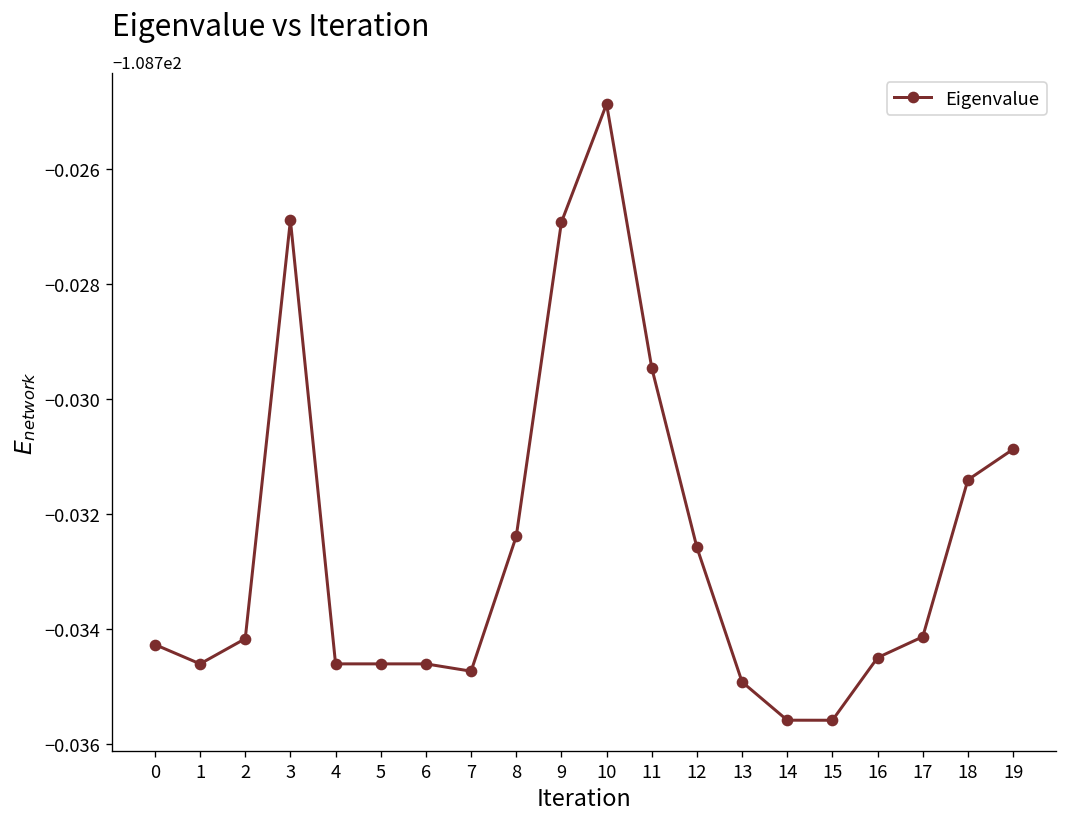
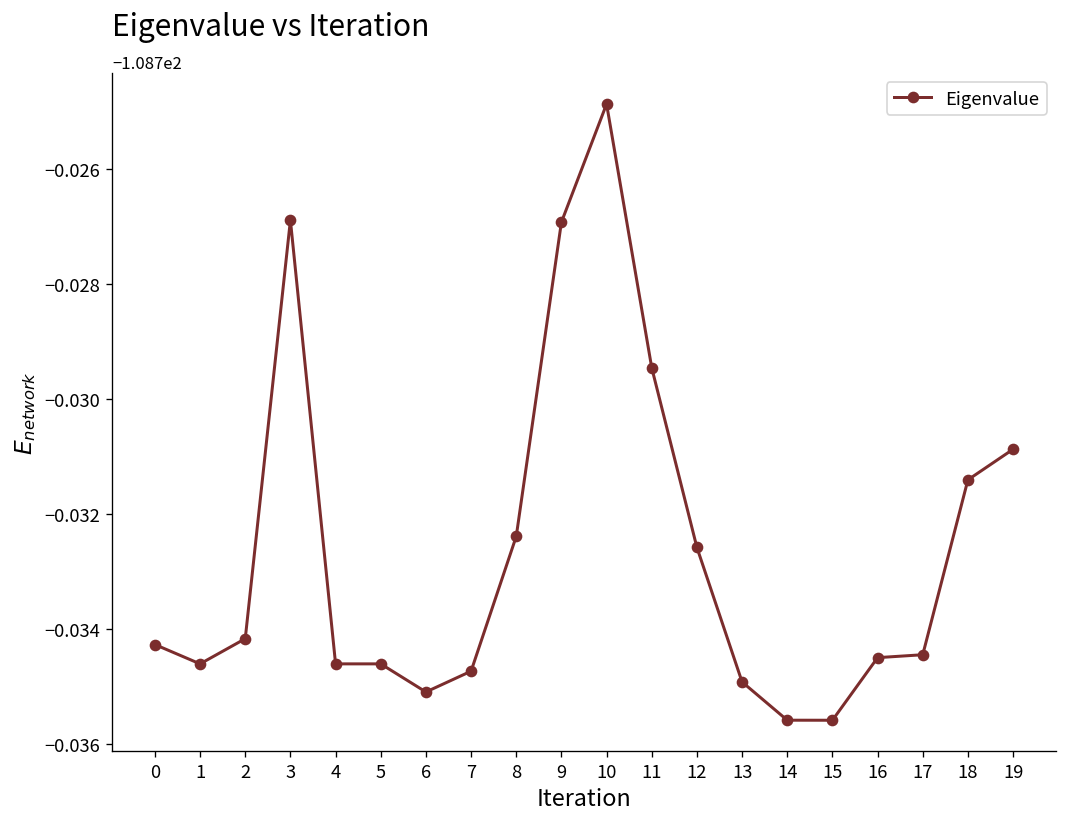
  {
    "0": -108.7343,
    "1": -108.7346,
    "2": -108.7342,
    "3": -108.7269,
    "4": -108.7346,
    "5": -108.7346,
-   "6": -108.7346,
+   "6": -108.7351,
    "7": -108.7347,
    "8": -108.7324,
    "9": -108.7269,
    "10": -108.7249,
    "11": -108.7295,
    "12": -108.7326,
    "13": -108.7349,
    "14": -108.7356,
    "15": -108.7356,
    "16": -108.7345,
-   "17": -108.7341,
+   "17": -108.7345,
    "18": -108.7314,
    "19": -108.7309
  }
